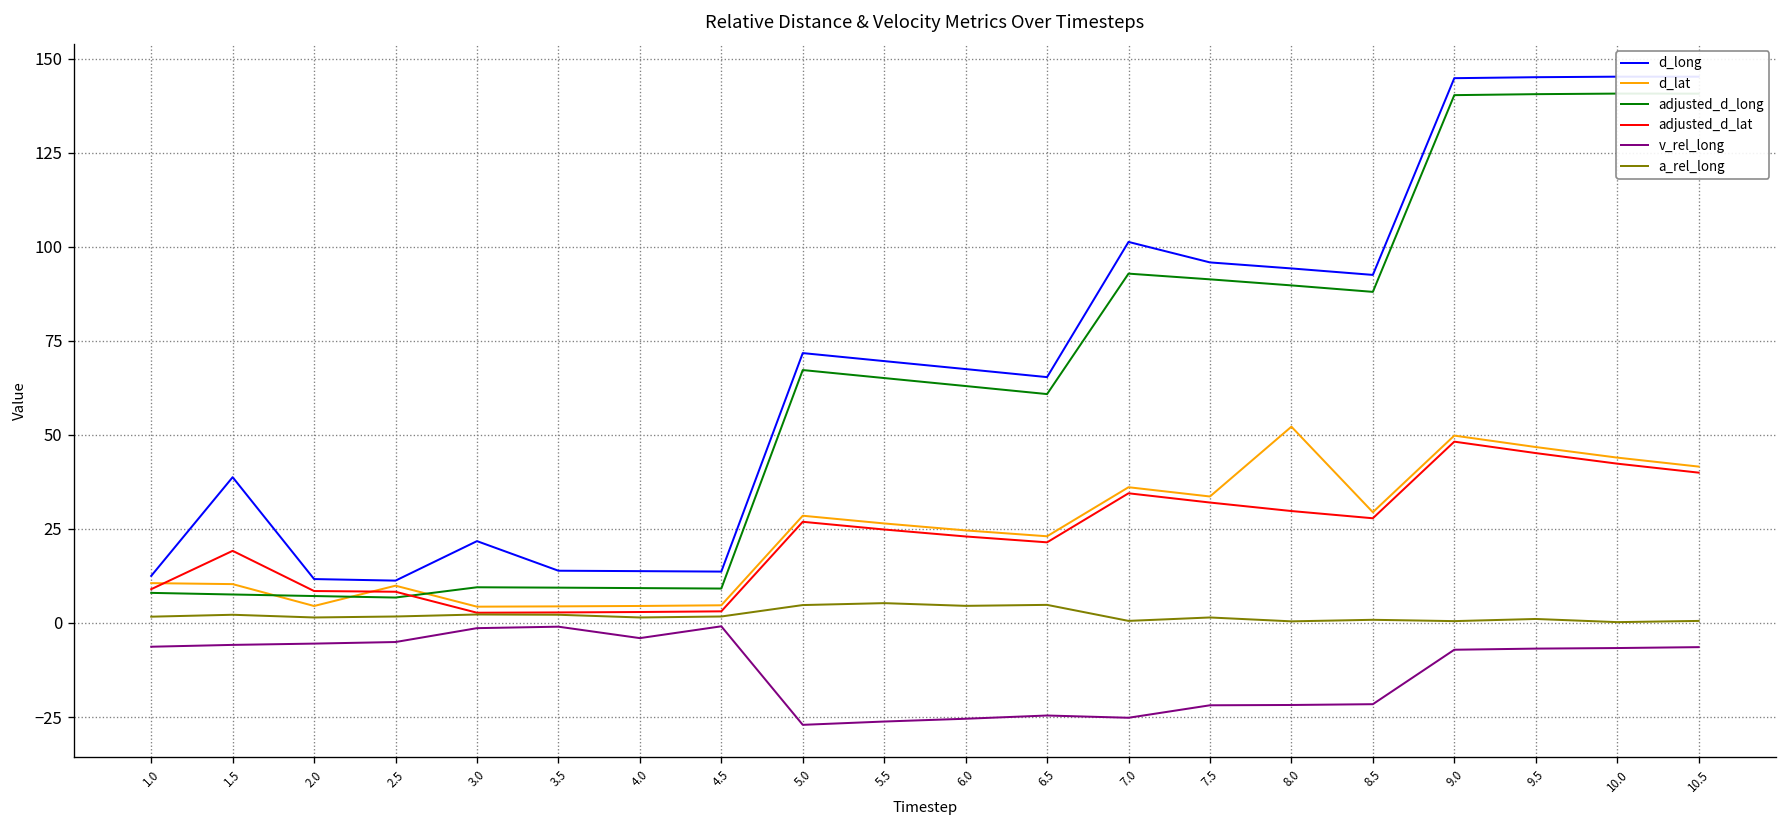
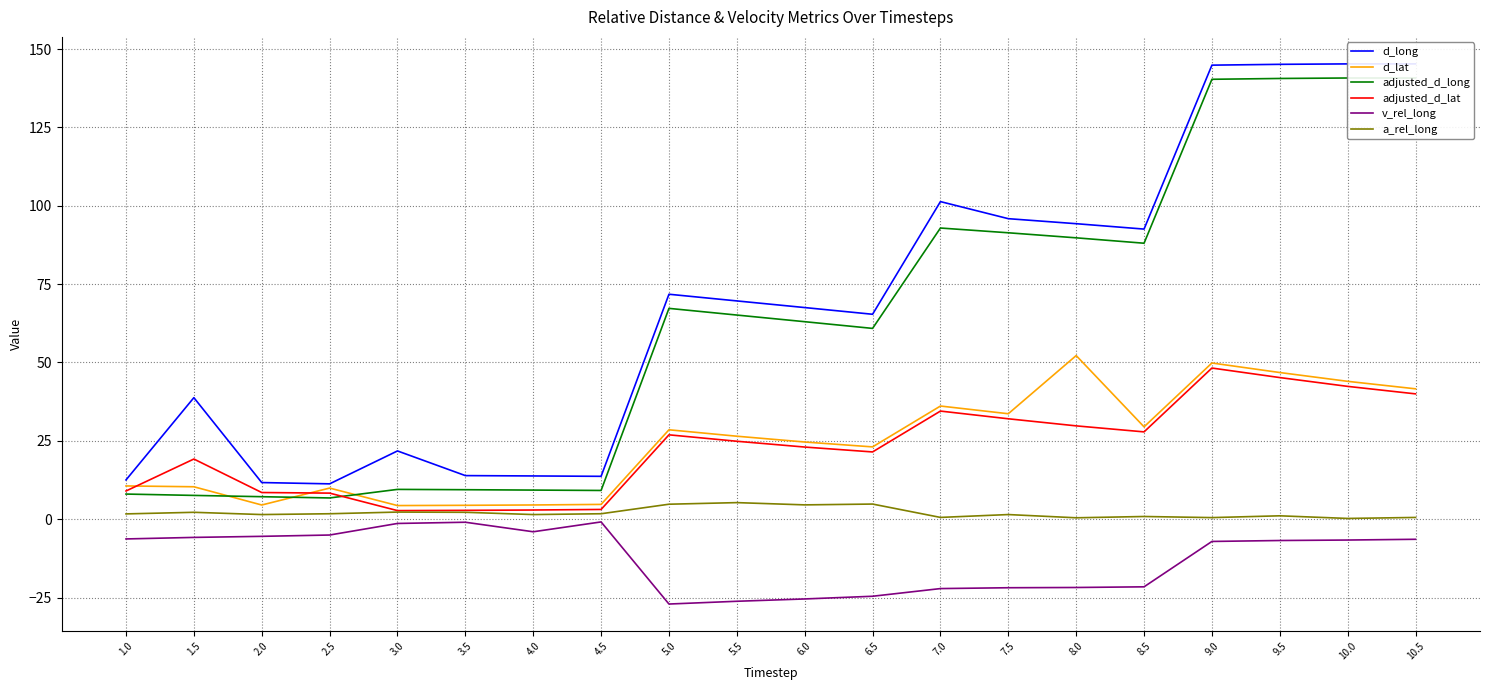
  {
    "d_long": {
      "1.0": 13,
      "1.5": 39,
      "2.0": 12,
      "2.5": 11,
      "3.0": 22,
      "3.5": 14,
      "4.0": 14,
      "4.5": 14,
      "5.0": 72,
      "5.5": 70,
      "6.0": 68,
      "6.5": 65,
      "7.0": 101,
      "7.5": 96,
      "8.0": 94,
      "8.5": 93,
      "9.0": 145,
      "9.5": 145
    },
    "d_lat": {
      "1.0": 11,
      "1.5": 10,
      "2.0": 5,
      "2.5": 10,
      "3.0": 4,
      "3.5": 4,
      "4.0": 5,
      "4.5": 5,
      "5.0": 29,
      "5.5": 26,
      "6.0": 25,
      "6.5": 23,
      "7.0": 36,
      "7.5": 34,
      "8.0": 52,
      "8.5": 29,
      "9.0": 50,
      "9.5": 47,
      "10.0": 44,
      "10.5": 42
    },
    "adjusted_d_long": {
      "1.0": 8,
      "1.5": 8,
      "2.0": 7,
      "2.5": 7,
      "3.0": 10,
      "3.5": 9,
      "4.0": 9,
      "4.5": 9,
      "5.0": 67,
      "5.5": 65,
      "6.0": 63,
      "6.5": 61,
      "7.0": 93,
      "7.5": 91,
      "8.0": 90,
      "8.5": 88,
      "9.0": 140,
      "9.5": 141
    },
    "adjusted_d_lat": {
      "1.0": 9,
      "1.5": 19,
      "2.0": 9,
      "2.5": 8,
      "4.0": 3,
      "4.5": 3,
      "5.0": 27,
      "5.5": 25,
      "6.0": 23,
      "6.5": 21,
      "7.0": 34,
      "7.5": 32,
      "8.0": 30,
      "8.5": 28,
      "9.0": 48,
      "9.5": 45,
      "10.0": 42,
      "10.5": 40
    },
    "v_rel_long": {
      "1.0": -6,
      "1.5": -6,
      "2.0": -5,
      "2.5": -5,
      "3.0": -1,
      "3.5": -1,
      "4.0": -4,
      "4.5": -1,
      "5.0": -27,
      "5.5": -26,
      "6.0": -25,
      "6.5": -25,
-     "7.0": -25,
+     "7.0": -22,
      "7.5": -22,
      "8.0": -22,
      "8.5": -22,
      "9.0": -7,
      "9.5": -7,
      "10.0": -7,
      "10.5": -6
    },
    "a_rel_long": {
      "1.0": 2,
      "1.5": 2,
      "2.0": 1,
      "2.5": 2,
      "4.0": 1,
      "4.5": 2,
      "5.0": 5,
      "5.5": 5,
      "6.0": 5,
      "6.5": 5,
      "7.0": 1,
      "7.5": 1,
      "8.0": 0,
      "8.5": 1,
      "9.0": 1,
      "9.5": 1,
      "10.0": 0,
      "10.5": 1
    }
  }
